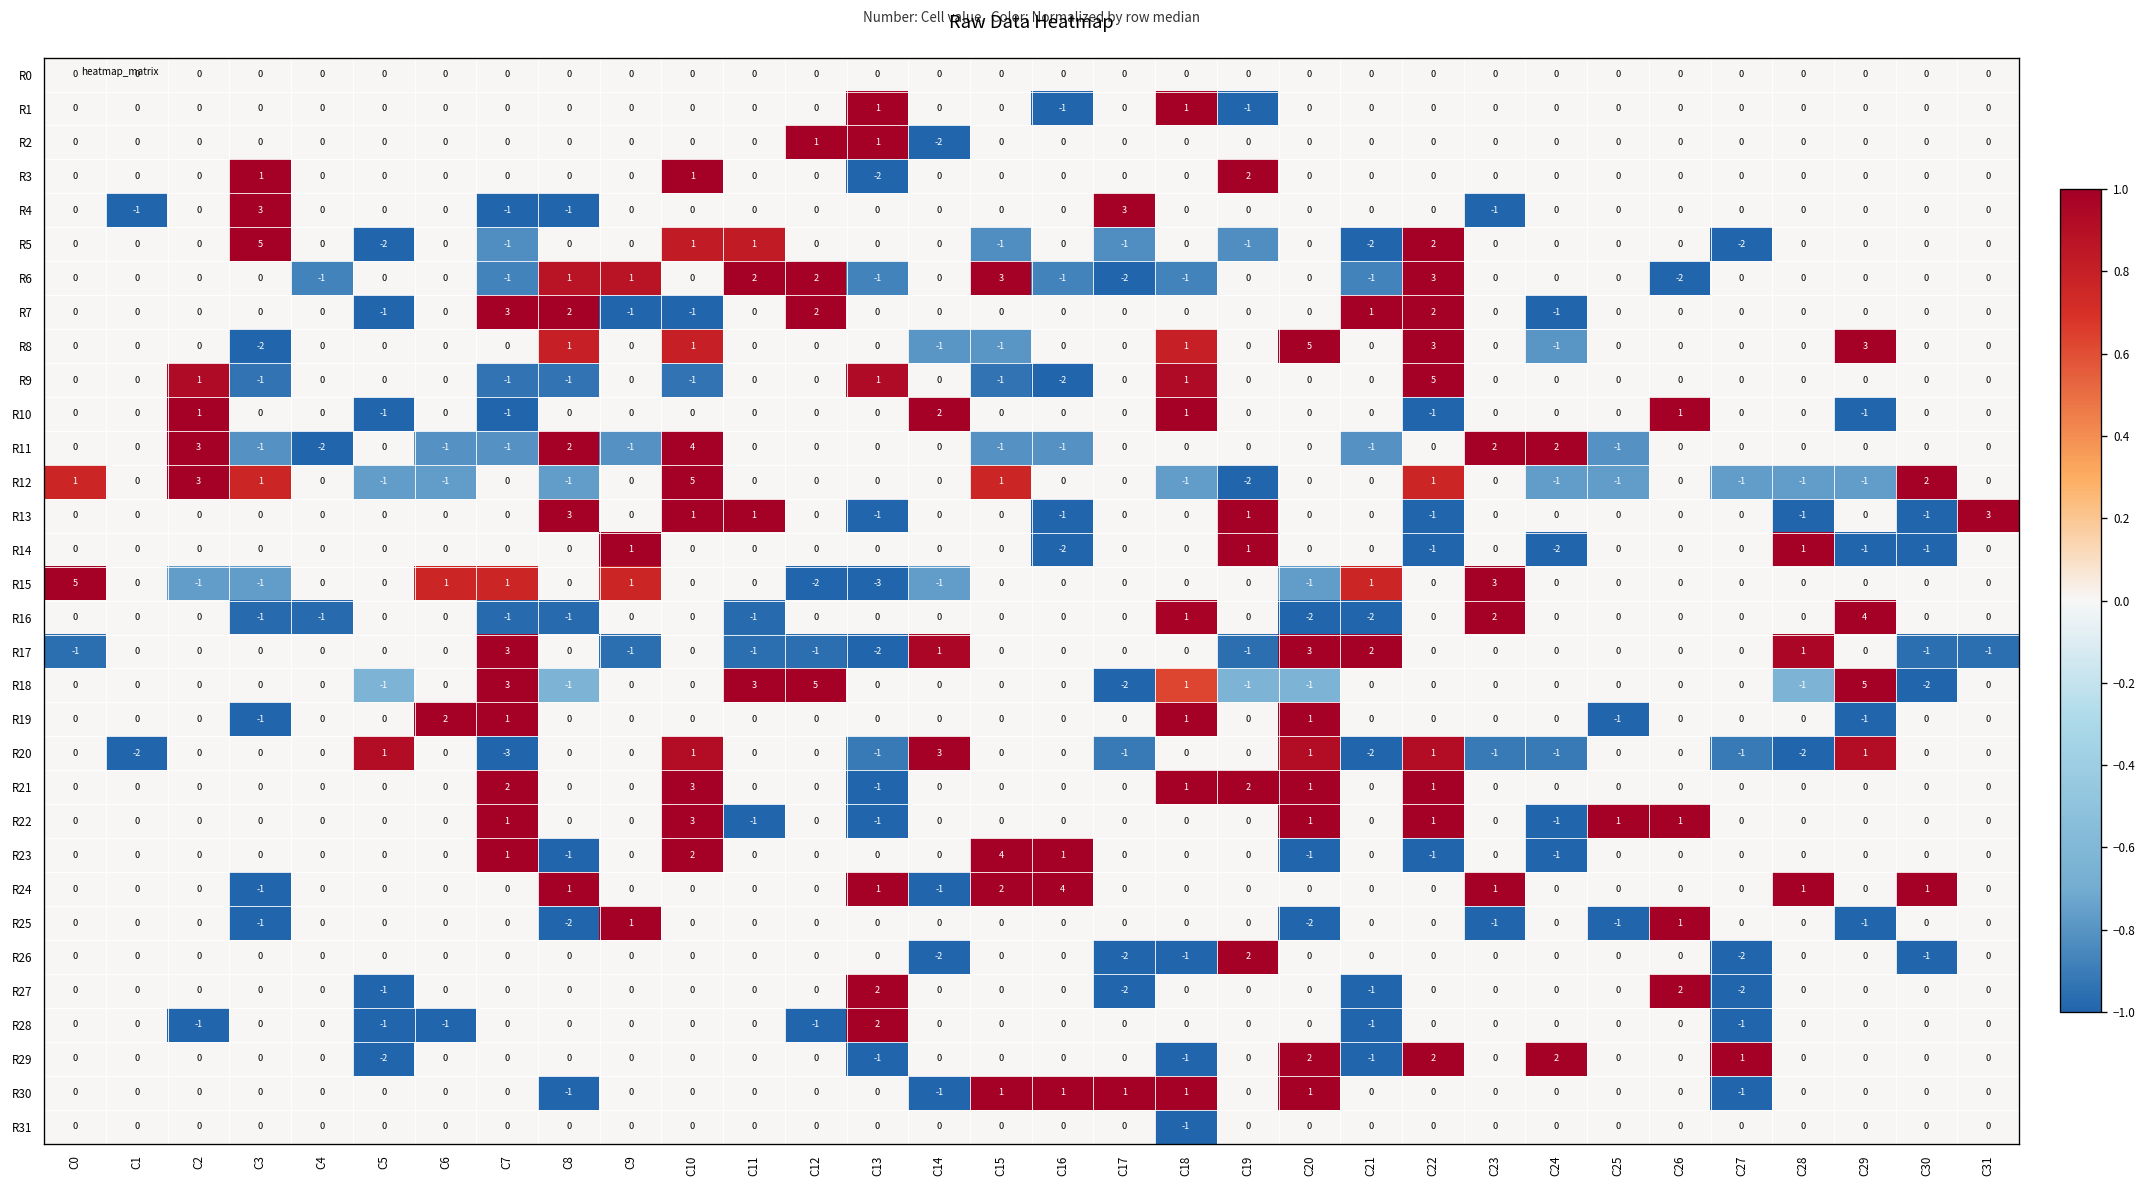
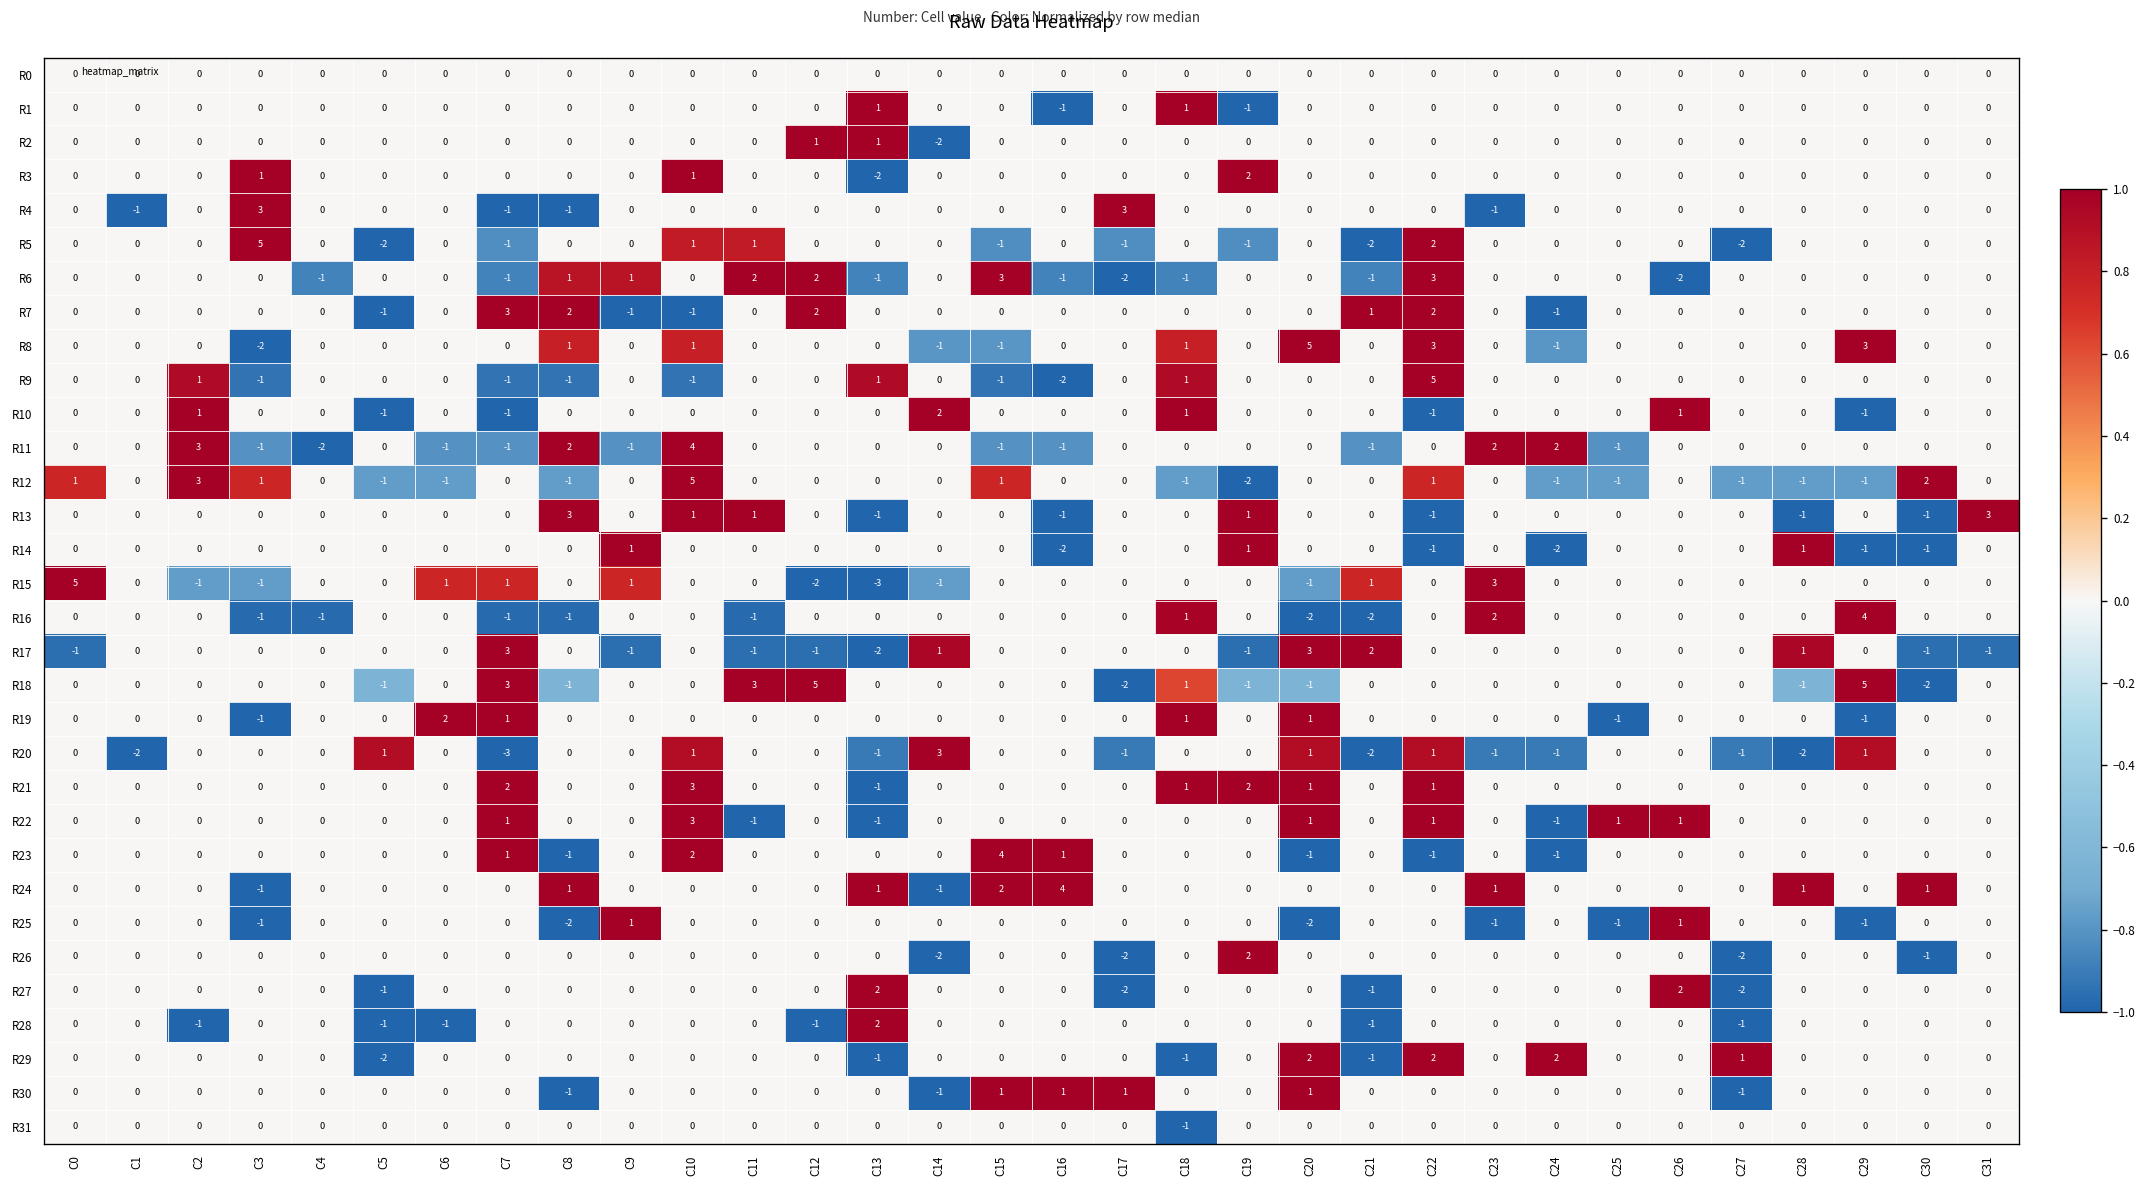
  {
    "R26": {
      "C0": 0,
      "C1": 0,
      "C2": 0,
      "C3": 0,
      "C4": 0,
      "C5": 0,
      "C6": 0,
      "C7": 0,
      "C8": 0,
      "C9": 0,
      "C10": 0,
      "C11": 0,
      "C12": 0,
      "C13": 0,
      "C14": -2,
      "C15": 0,
      "C16": 0,
      "C17": -2,
-     "C18": -1,
+     "C18": 0,
      "C19": 2,
      "C20": 0,
      "C21": 0,
      "C22": 0,
      "C23": 0,
      "C24": 0,
      "C25": 0,
      "C26": 0,
      "C27": -2,
      "C28": 0,
      "C29": 0,
      "C30": -1,
      "C31": 0
    },
    "R30": {
      "C0": 0,
      "C1": 0,
      "C2": 0,
      "C3": 0,
      "C4": 0,
      "C5": 0,
      "C6": 0,
      "C7": 0,
      "C8": -1,
      "C9": 0,
      "C10": 0,
      "C11": 0,
      "C12": 0,
      "C13": 0,
      "C14": -1,
      "C15": 1,
      "C16": 1,
      "C17": 1,
-     "C18": 1,
+     "C18": 0,
      "C19": 0,
      "C20": 1,
      "C21": 0,
      "C22": 0,
      "C23": 0,
      "C24": 0,
      "C25": 0,
      "C26": 0,
      "C27": -1,
      "C28": 0,
      "C29": 0,
      "C30": 0,
      "C31": 0
    }
  }
